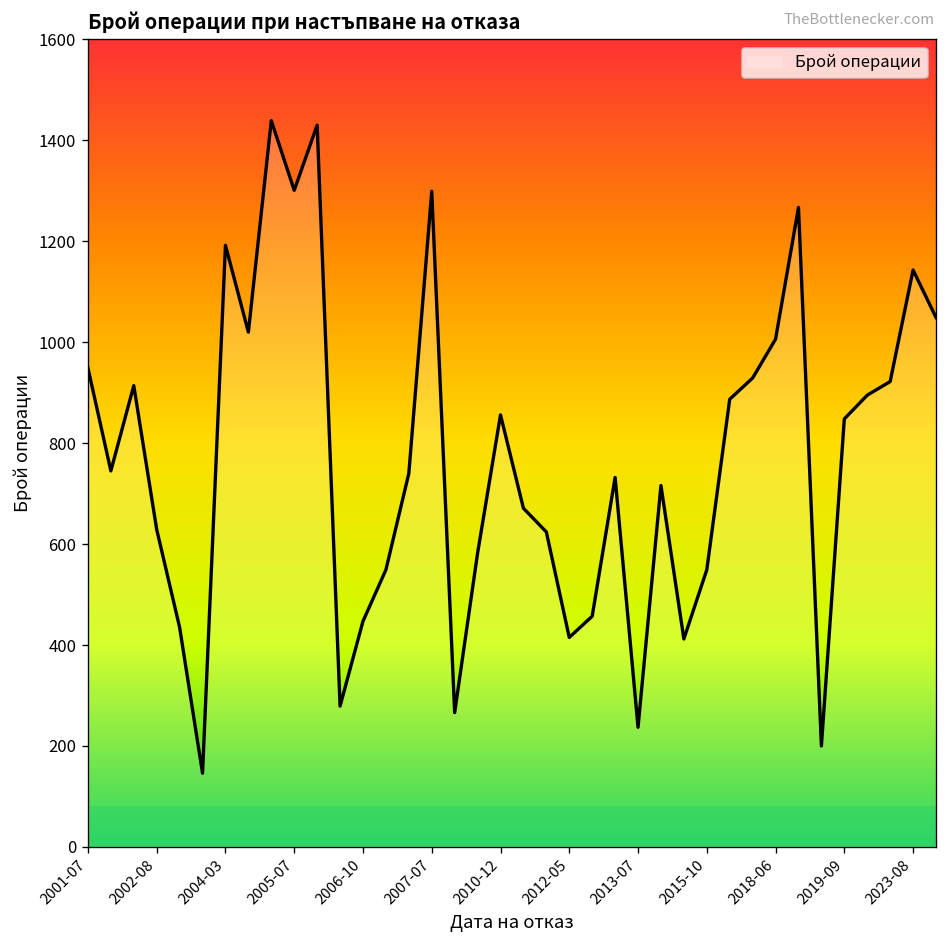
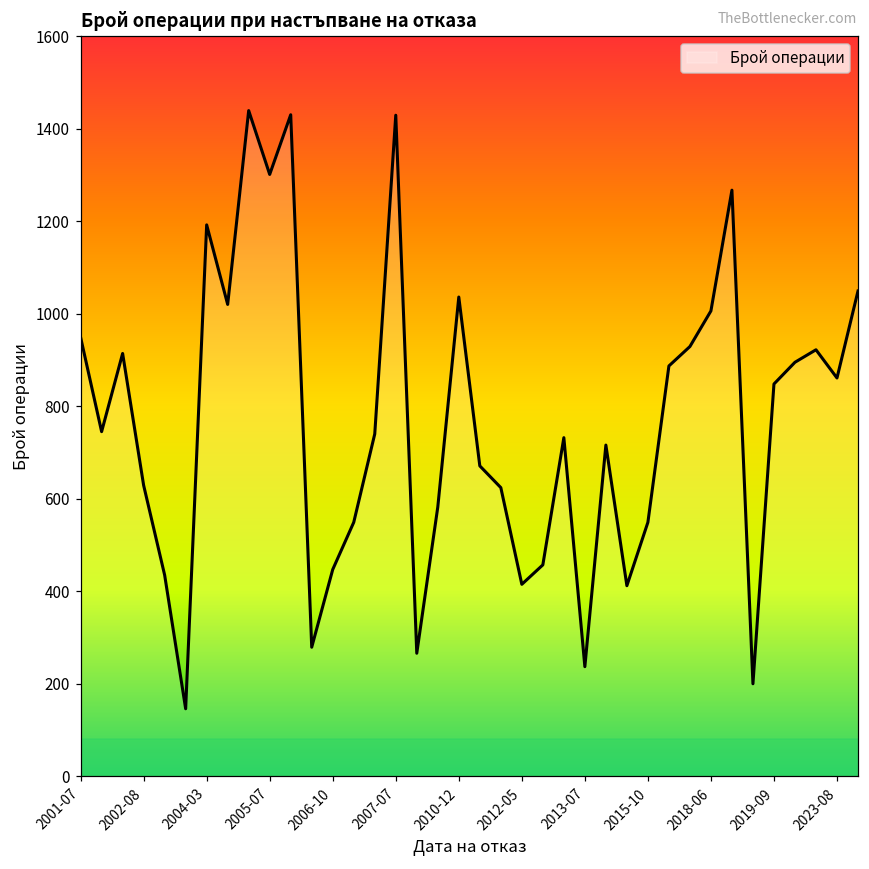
  {
    "2001-07": 950,
    "2002-08": 630,
    "2004-03": 1190,
    "2005-07": 1300,
    "2006-10": 450,
-   "2007-07": 1300,
-   "2010-12": 860,
+   "2007-07": 1430,
+   "2010-12": 1040,
    "2012-05": 420,
    "2013-07": 240,
    "2015-10": 550,
    "2018-06": 1010,
    "2019-09": 850,
-   "2023-08": 1140
+   "2023-08": 860
  }
